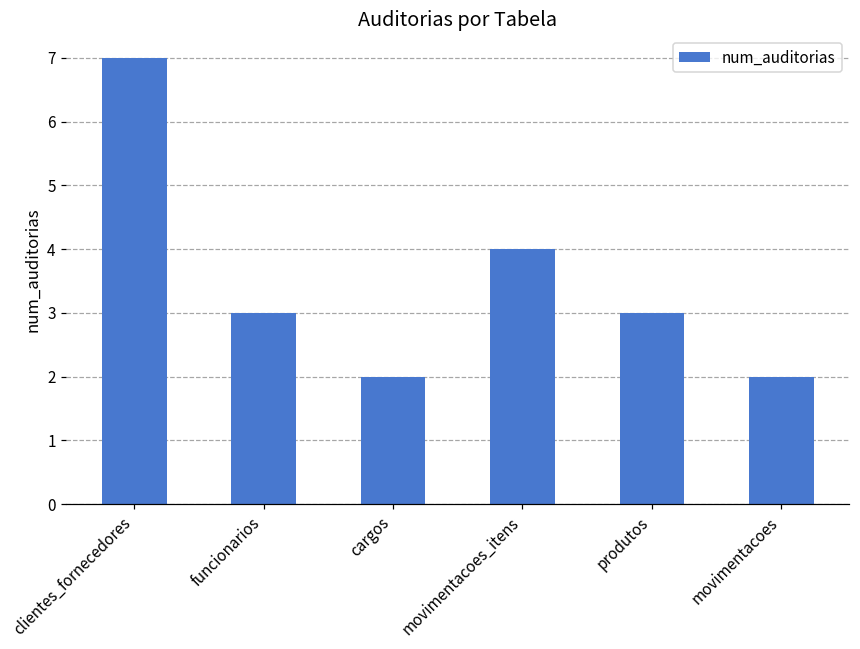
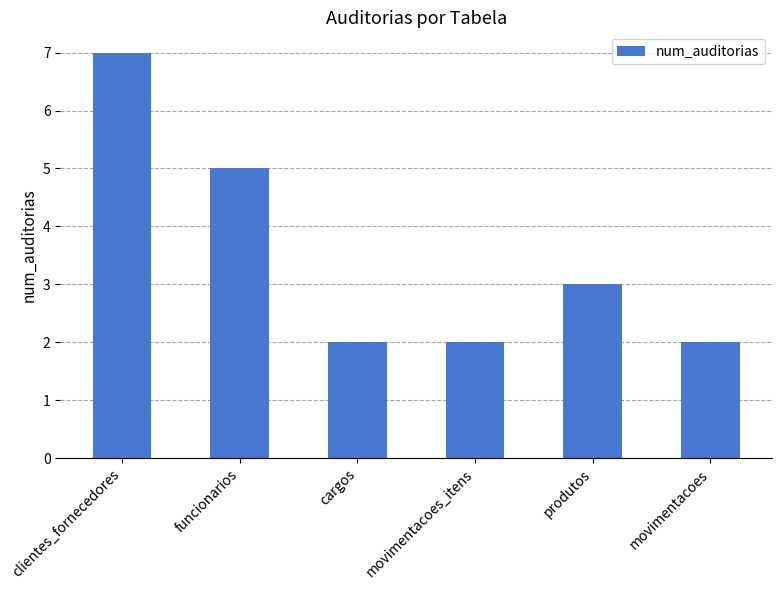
  {
    "clientes_fornecedores": 7,
-   "funcionarios": 3,
+   "funcionarios": 5,
    "cargos": 2,
-   "movimentacoes_itens": 4,
+   "movimentacoes_itens": 2,
    "produtos": 3,
    "movimentacoes": 2
  }
